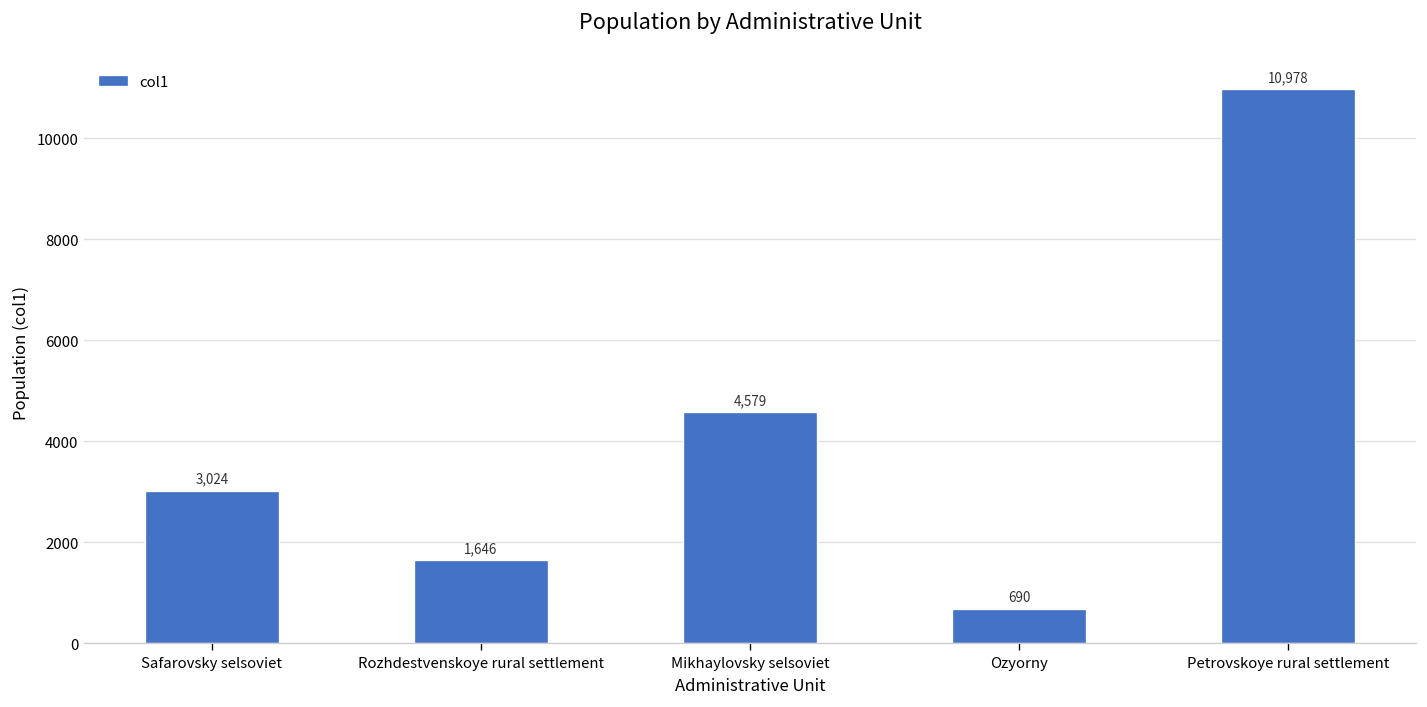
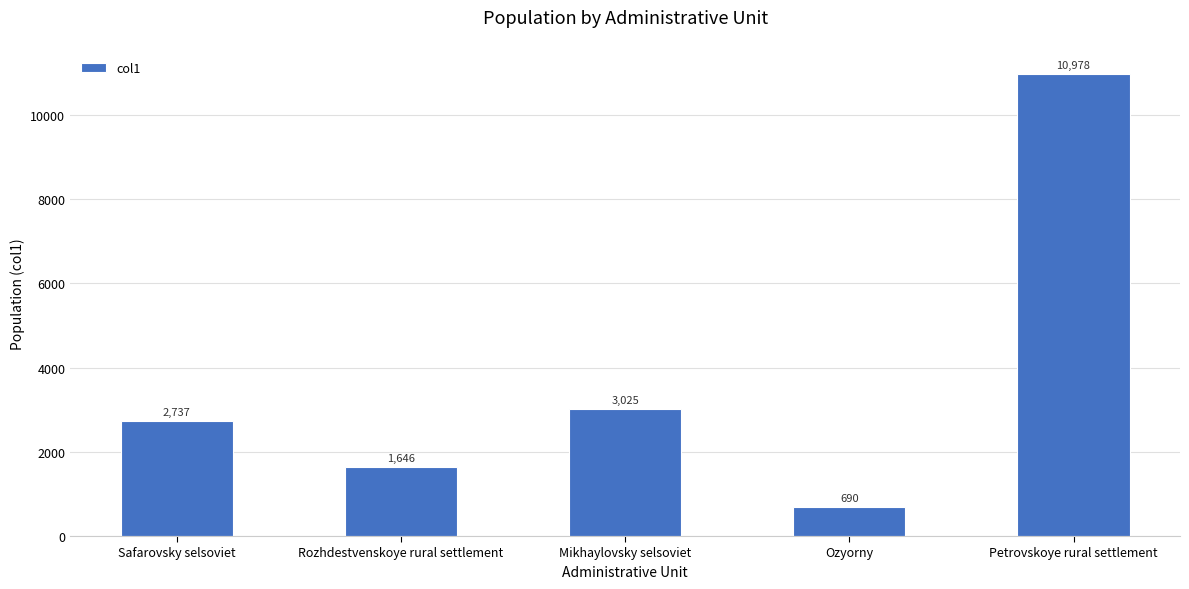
  {
-   "Safarovsky selsoviet": "3,024",
+   "Safarovsky selsoviet": "2,737",
    "Rozhdestvenskoye rural settlement": "1,646",
-   "Mikhaylovsky selsoviet": "4,579",
+   "Mikhaylovsky selsoviet": "3,025",
    "Ozyorny": "690",
    "Petrovskoye rural settlement": "10,978"
  }
